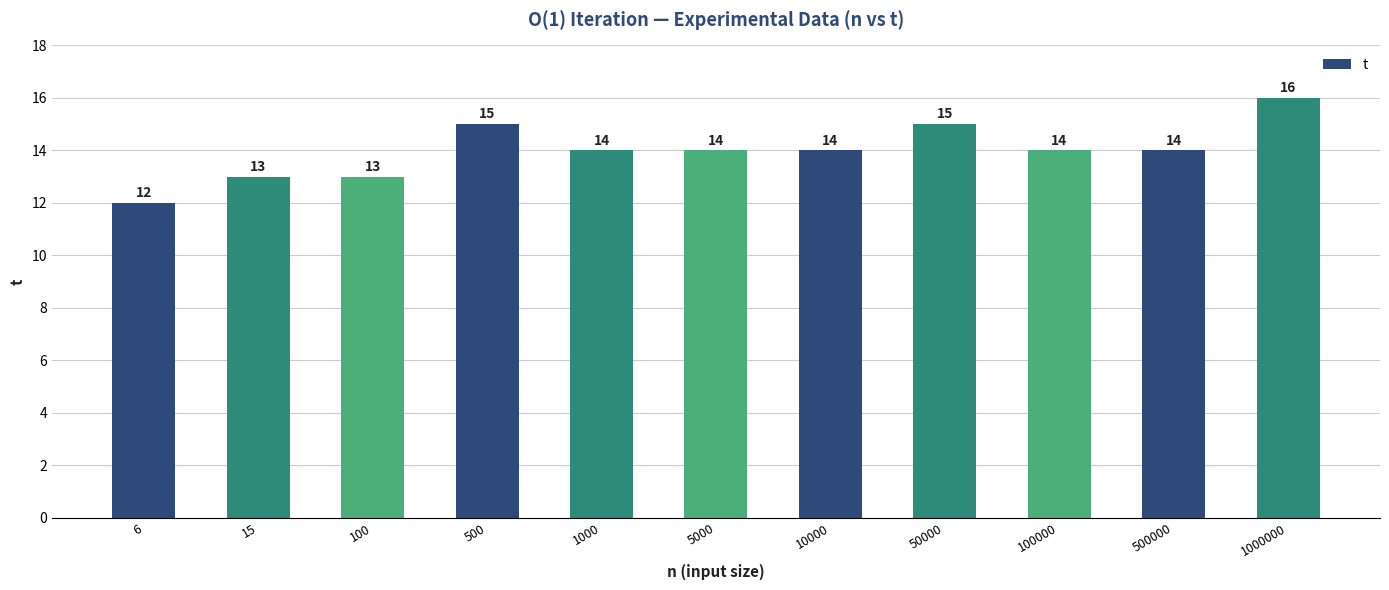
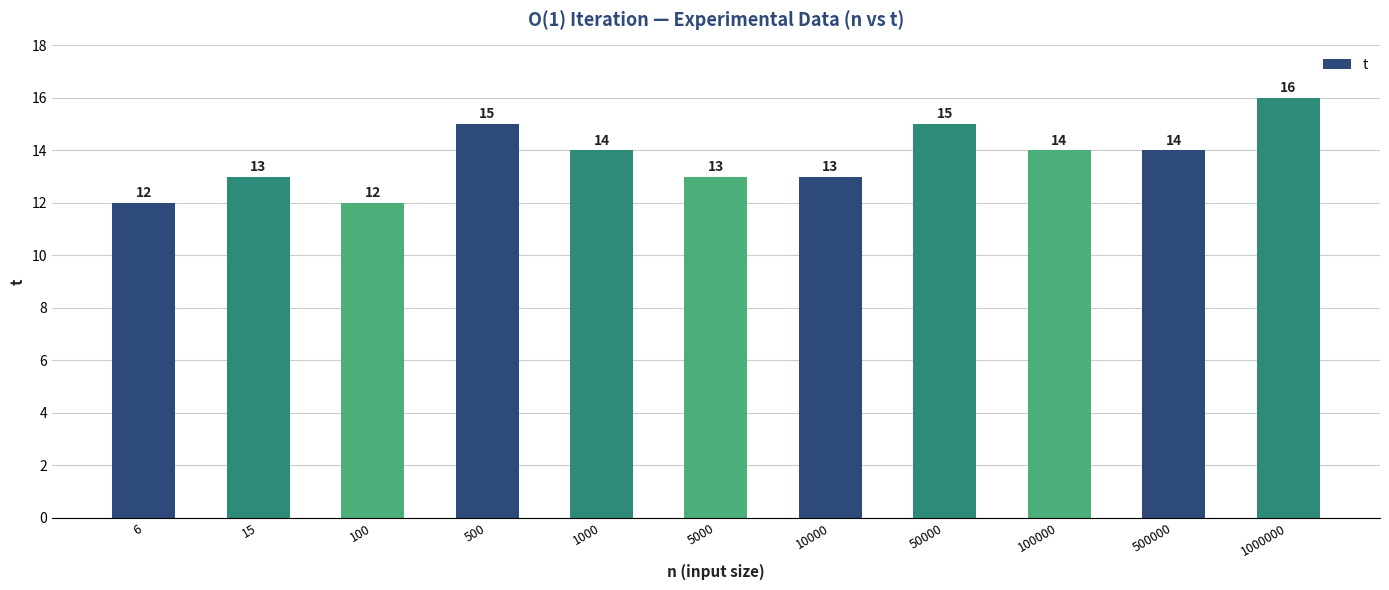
  {
    "6": 12,
    "15": 13,
-   "100": 13,
+   "100": 12,
    "500": 15,
    "1000": 14,
-   "5000": 14,
-   "10000": 14,
+   "5000": 13,
+   "10000": 13,
    "50000": 15,
    "100000": 14,
    "500000": 14,
    "1000000": 16
  }
